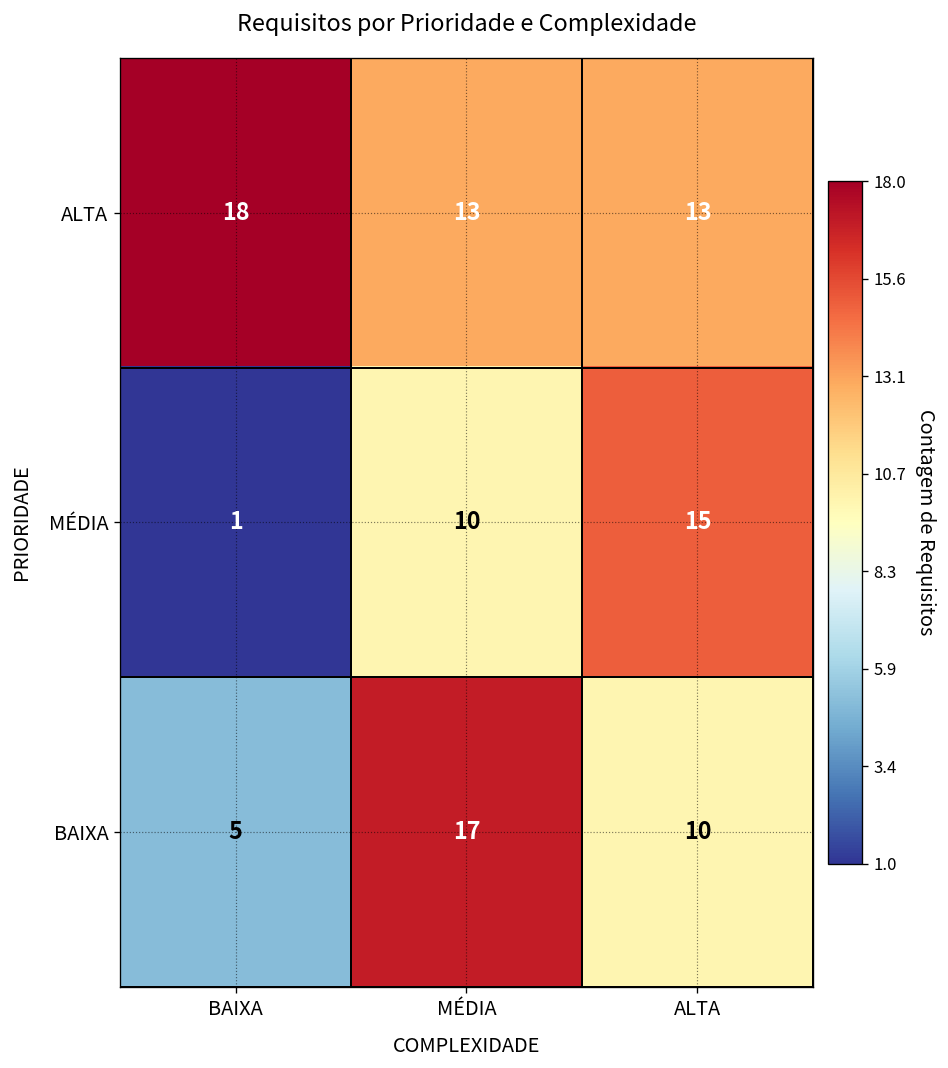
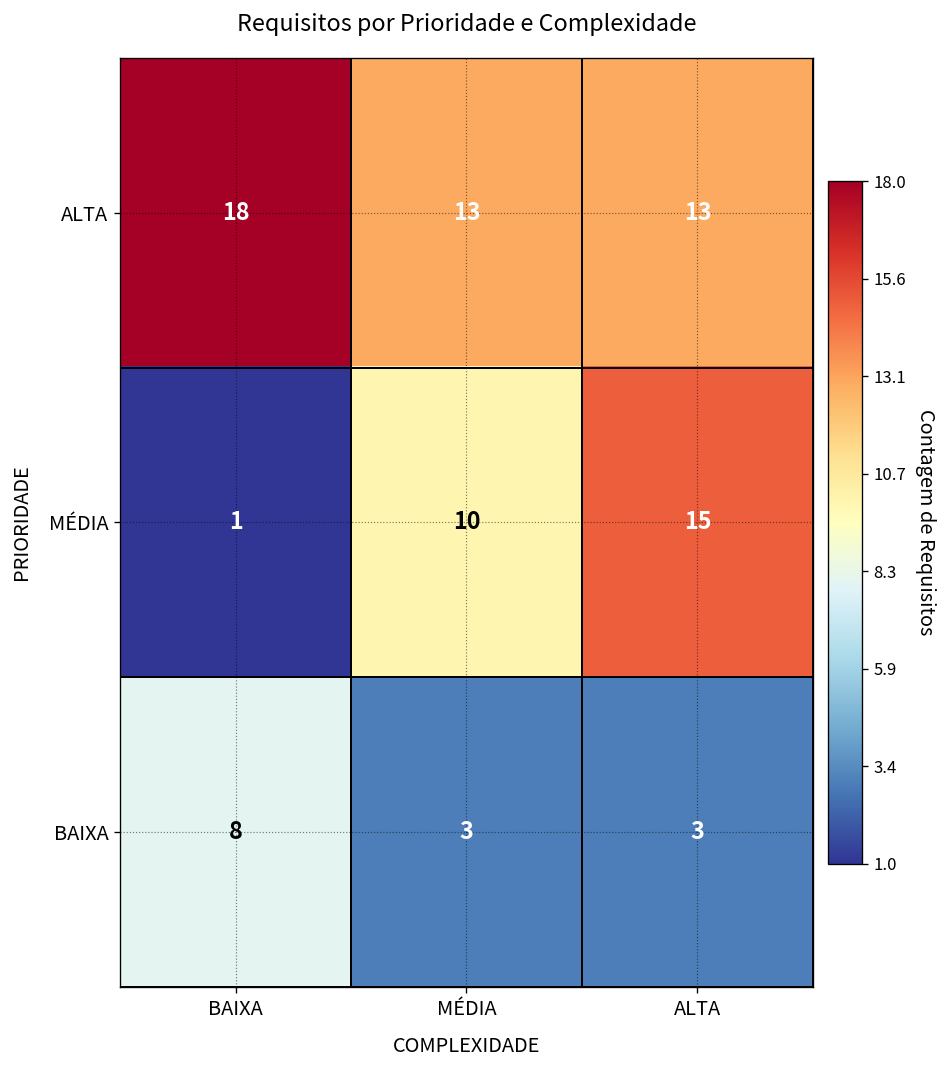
  {
    "ALTA": {
      "BAIXA": 18,
      "MÉDIA": 13,
      "ALTA": 13
    },
    "MÉDIA": {
      "BAIXA": 1,
      "MÉDIA": 10,
      "ALTA": 15
    },
    "BAIXA": {
-     "BAIXA": 5,
-     "MÉDIA": 17,
-     "ALTA": 10
+     "BAIXA": 8,
+     "MÉDIA": 3,
+     "ALTA": 3
    }
  }
